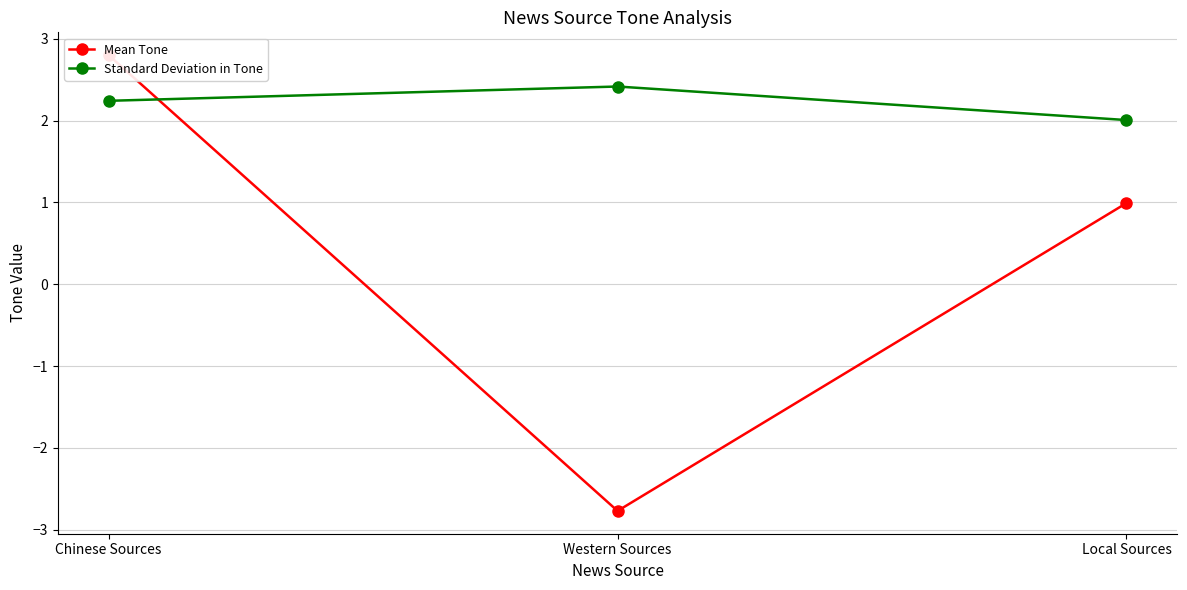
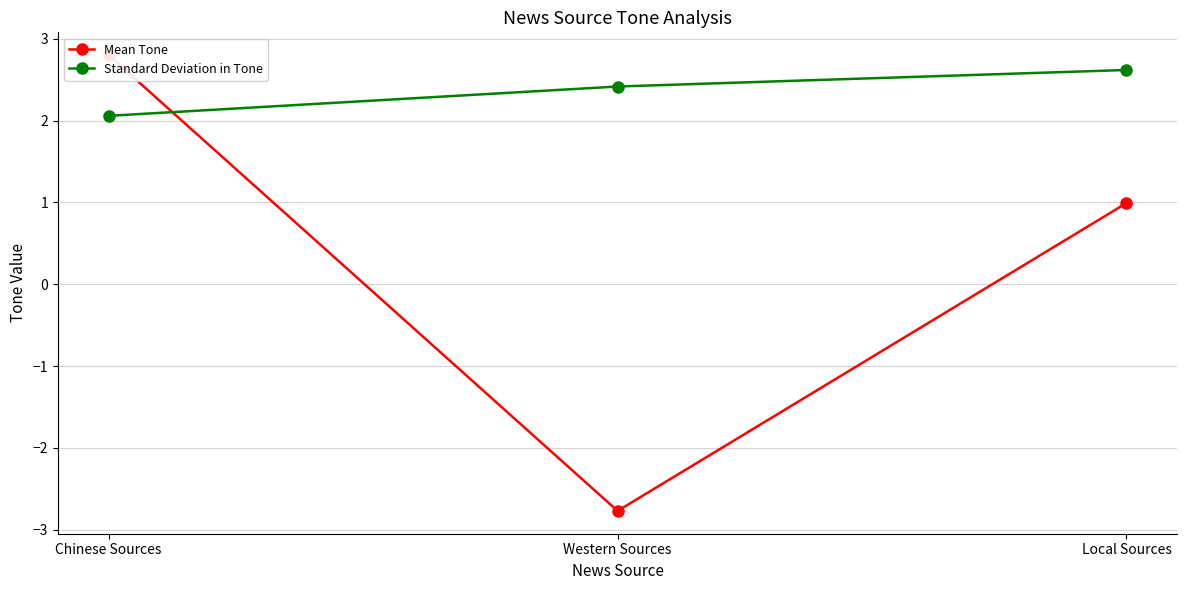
  {
    "Mean Tone": {
      "Western Sources": -2.8,
      "Local Sources": 1.0
    },
    "Standard Deviation in Tone": {
-     "Chinese Sources": 2.2,
+     "Chinese Sources": 2.1,
      "Western Sources": 2.4,
-     "Local Sources": 2.0
+     "Local Sources": 2.6
    }
  }
